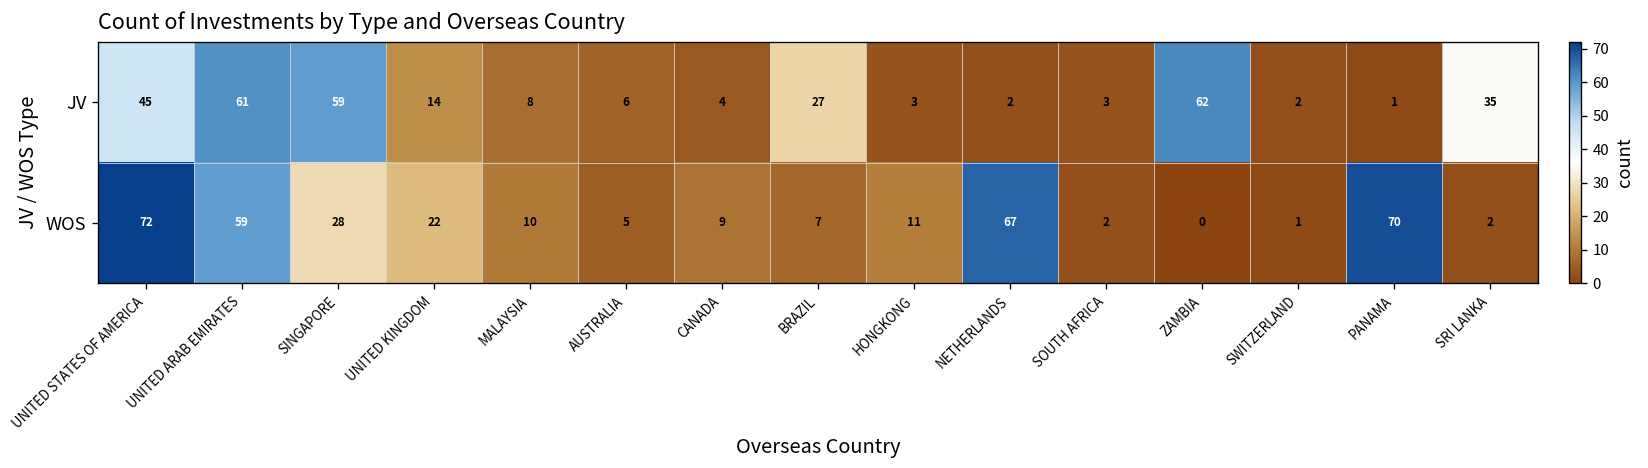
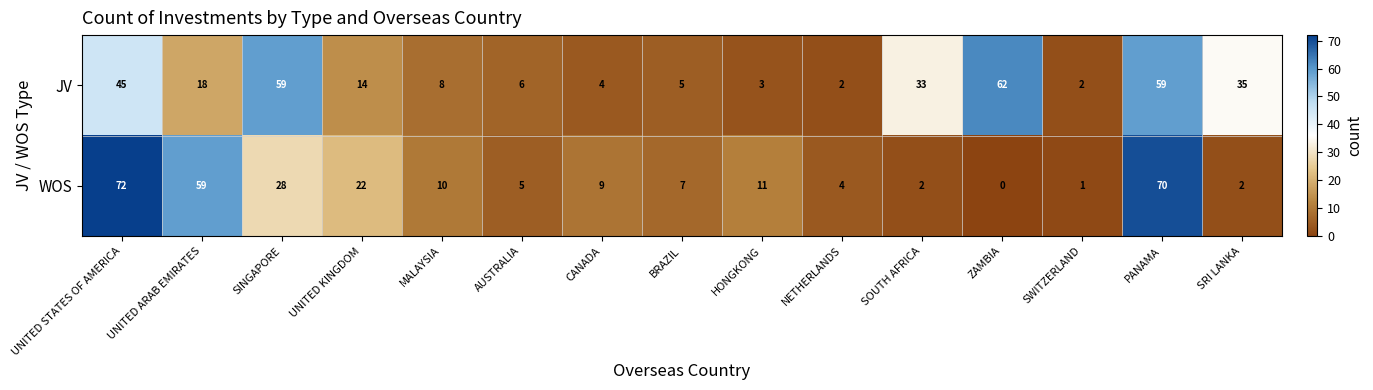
  {
    "JV": {
      "UNITED STATES OF AMERICA": 45,
-     "UNITED ARAB EMIRATES": 61,
+     "UNITED ARAB EMIRATES": 18,
      "SINGAPORE": 59,
      "UNITED KINGDOM": 14,
      "MALAYSIA": 8,
      "AUSTRALIA": 6,
      "CANADA": 4,
-     "BRAZIL": 27,
+     "BRAZIL": 5,
      "HONGKONG": 3,
      "NETHERLANDS": 2,
-     "SOUTH AFRICA": 3,
+     "SOUTH AFRICA": 33,
      "ZAMBIA": 62,
      "SWITZERLAND": 2,
-     "PANAMA": 1,
+     "PANAMA": 59,
      "SRI LANKA": 35
    },
    "WOS": {
      "UNITED STATES OF AMERICA": 72,
      "UNITED ARAB EMIRATES": 59,
      "SINGAPORE": 28,
      "UNITED KINGDOM": 22,
      "MALAYSIA": 10,
      "AUSTRALIA": 5,
      "CANADA": 9,
      "BRAZIL": 7,
      "HONGKONG": 11,
-     "NETHERLANDS": 67,
+     "NETHERLANDS": 4,
      "SOUTH AFRICA": 2,
      "ZAMBIA": 0,
      "SWITZERLAND": 1,
      "PANAMA": 70,
      "SRI LANKA": 2
    }
  }
